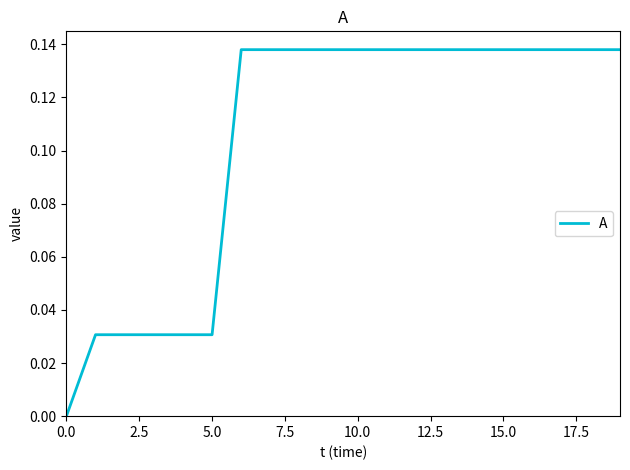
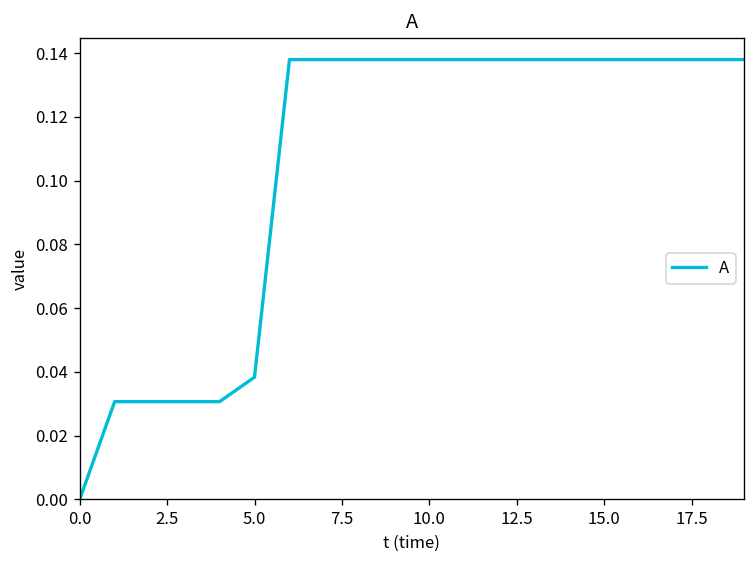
  {
    "0.0": 0.000,
-   "5.0": 0.031,
+   "5.0": 0.038,
    "10.0": 0.138,
    "15.0": 0.138
  }
